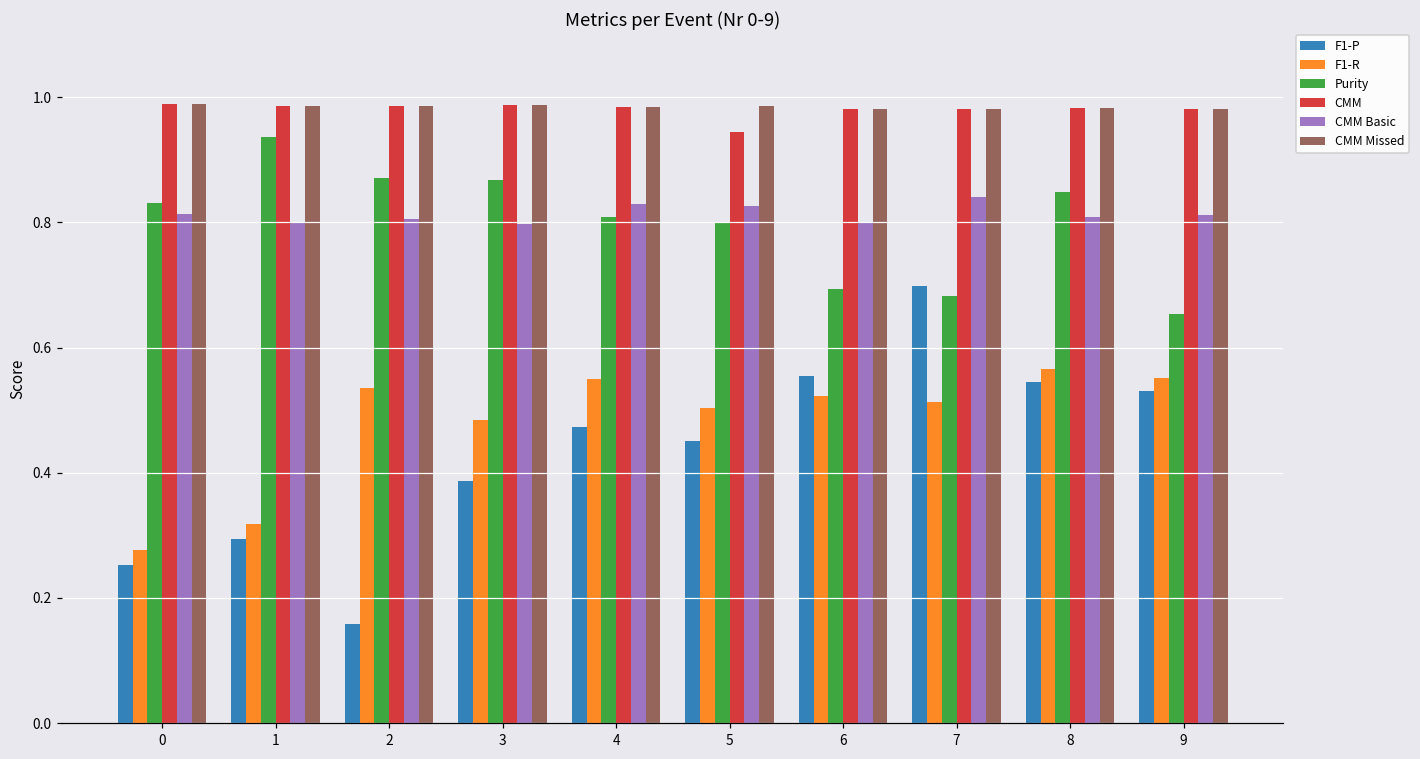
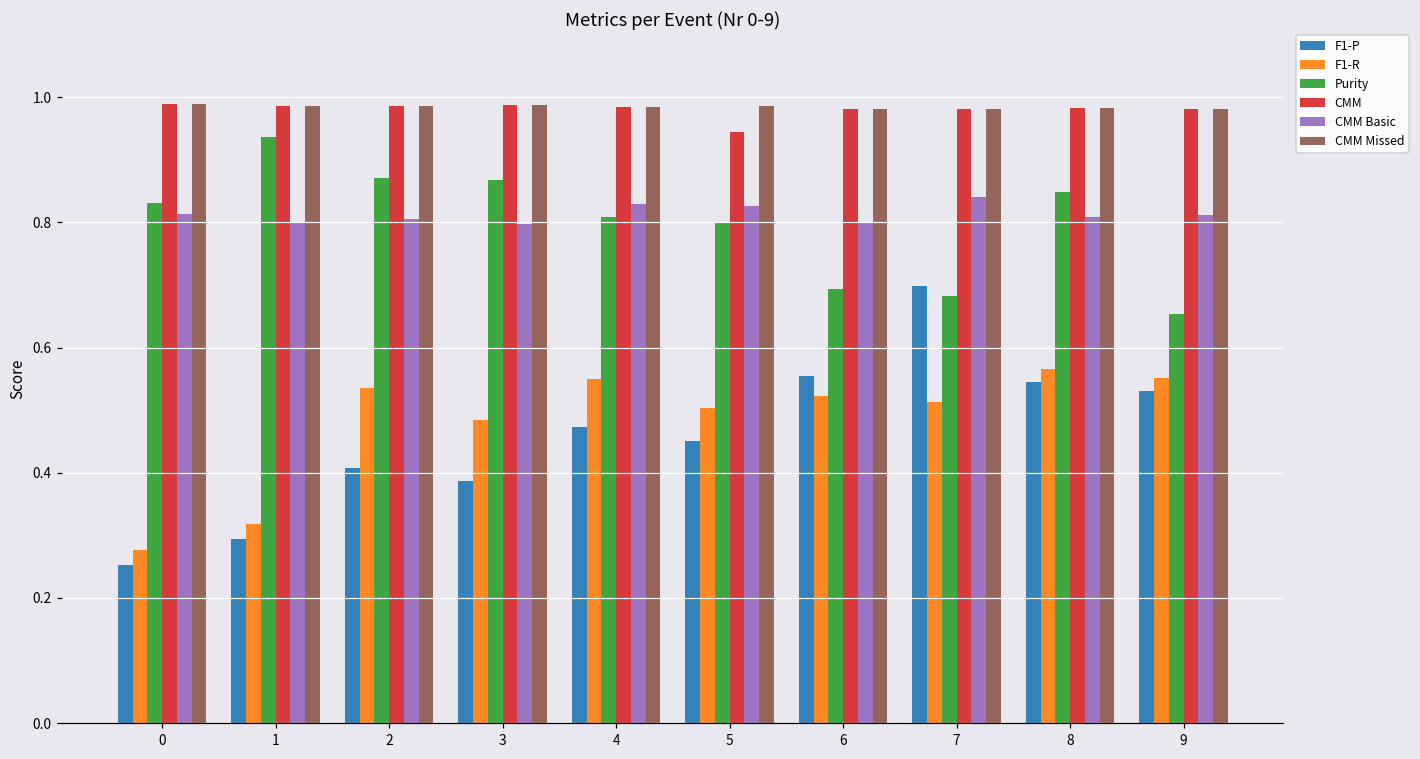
  {
    "F1-P": {
      "0": 0.25,
      "1": 0.29,
-     "2": 0.16,
+     "2": 0.41,
      "3": 0.39,
      "4": 0.47,
      "5": 0.45,
      "6": 0.55,
      "7": 0.70,
      "8": 0.54,
      "9": 0.53
    },
    "F1-R": {
      "0": 0.28,
      "1": 0.32,
      "2": 0.54,
      "3": 0.48,
      "4": 0.55,
      "5": 0.50,
      "6": 0.52,
      "7": 0.51,
      "8": 0.57,
      "9": 0.55
    },
    "Purity": {
      "0": 0.83,
      "1": 0.94,
      "2": 0.87,
      "3": 0.87,
      "4": 0.81,
      "5": 0.80,
      "6": 0.69,
      "7": 0.68,
      "8": 0.85,
      "9": 0.65
    },
    "CMM": {
      "0": 0.99,
      "1": 0.99,
      "2": 0.99,
      "3": 0.99,
      "4": 0.98,
      "5": 0.94,
      "6": 0.98,
      "7": 0.98,
      "8": 0.98,
      "9": 0.98
    },
    "CMM Basic": {
      "0": 0.81,
      "1": 0.80,
      "2": 0.81,
      "3": 0.80,
      "4": 0.83,
      "5": 0.83,
      "6": 0.80,
      "7": 0.84,
      "8": 0.81,
      "9": 0.81
    },
    "CMM Missed": {
      "0": 0.99,
      "1": 0.99,
      "2": 0.99,
      "3": 0.99,
      "4": 0.98,
      "5": 0.99,
      "6": 0.98,
      "7": 0.98,
      "8": 0.98,
      "9": 0.98
    }
  }
